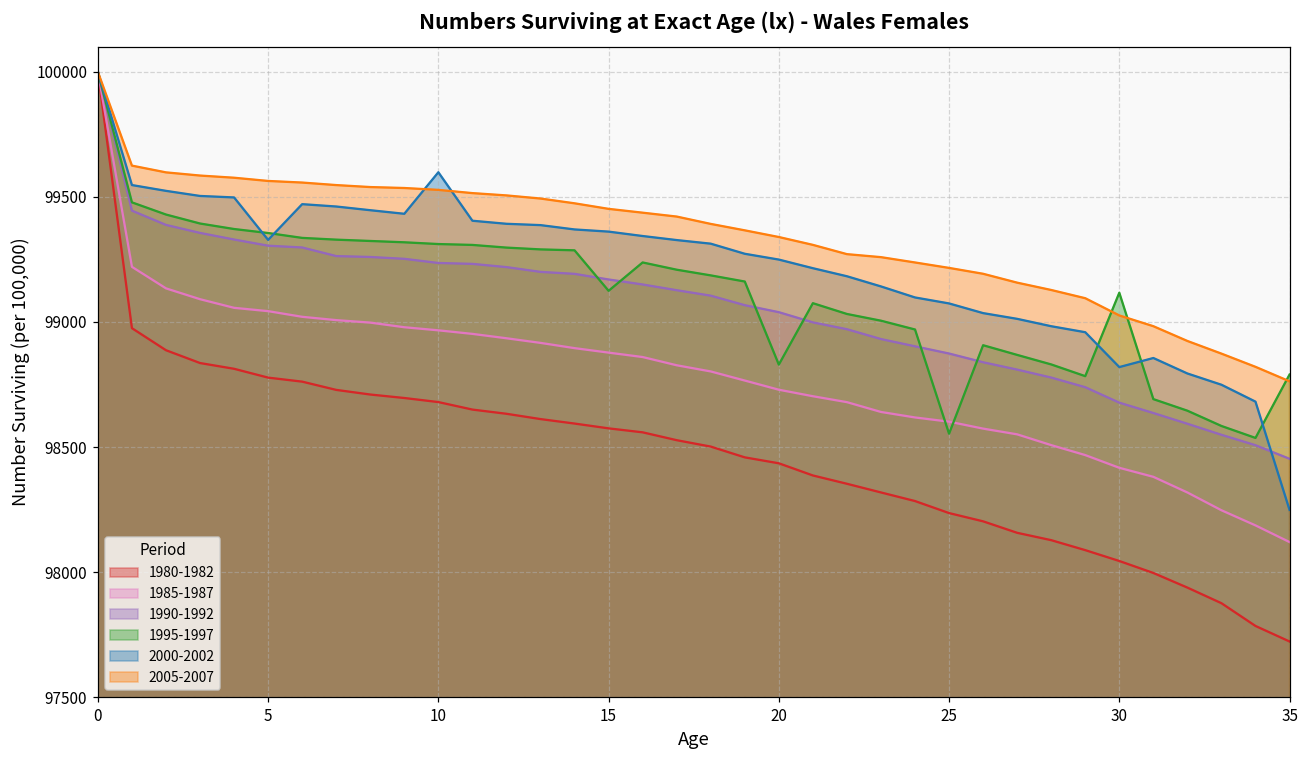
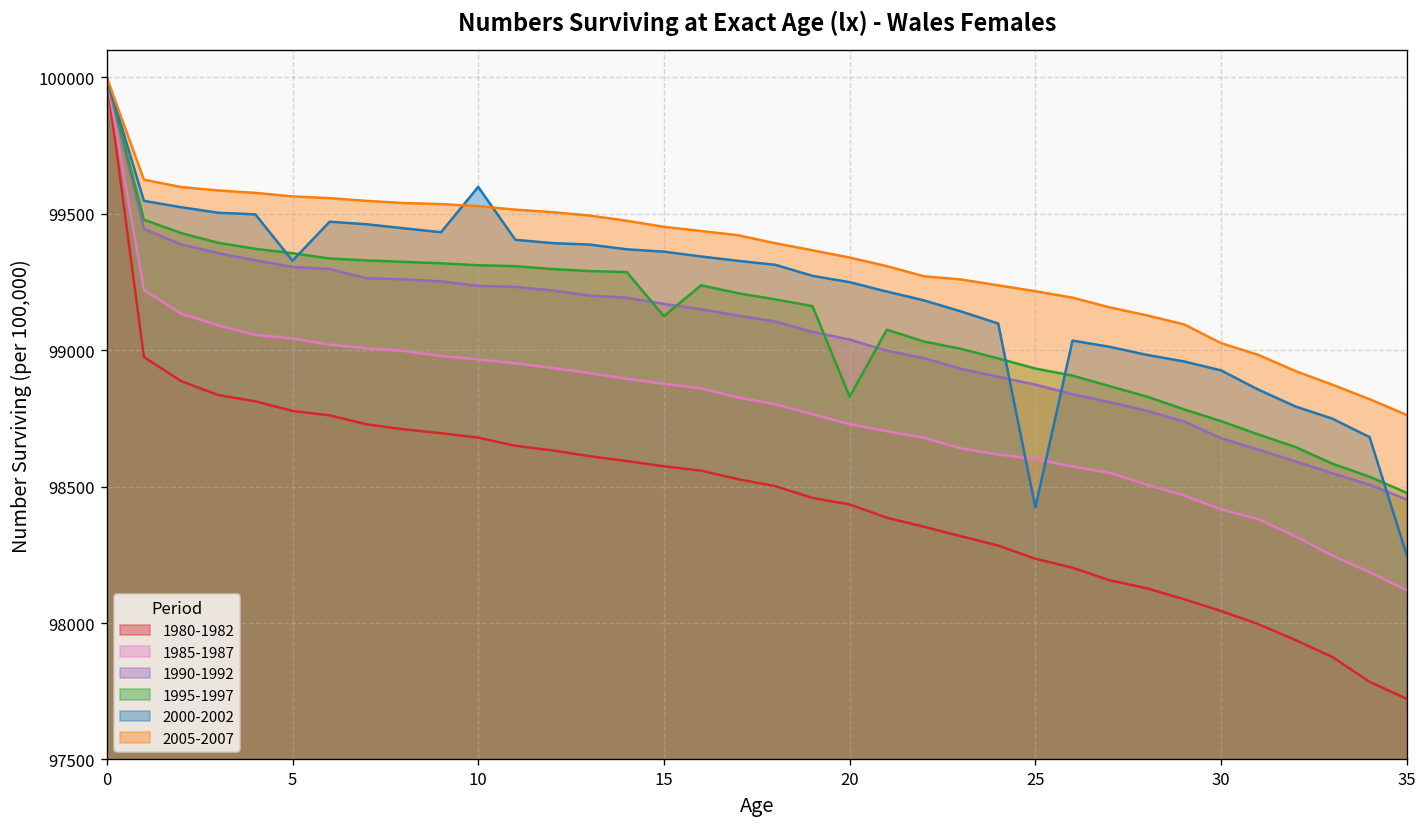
  {
    "1995-1997": {
      "5": 99360,
      "10": 99310,
      "15": 99120,
      "20": 98830,
-     "25": 98550,
-     "30": 99120,
-     "35": 98790
+     "25": 98930,
+     "30": 98740,
+     "35": 98480
    },
    "2000-2002": {
      "5": 99330,
      "10": 99600,
      "15": 99360,
      "20": 99250,
-     "25": 99070,
-     "30": 98820,
+     "25": 98420,
+     "30": 98930,
      "35": 98250
    }
  }
